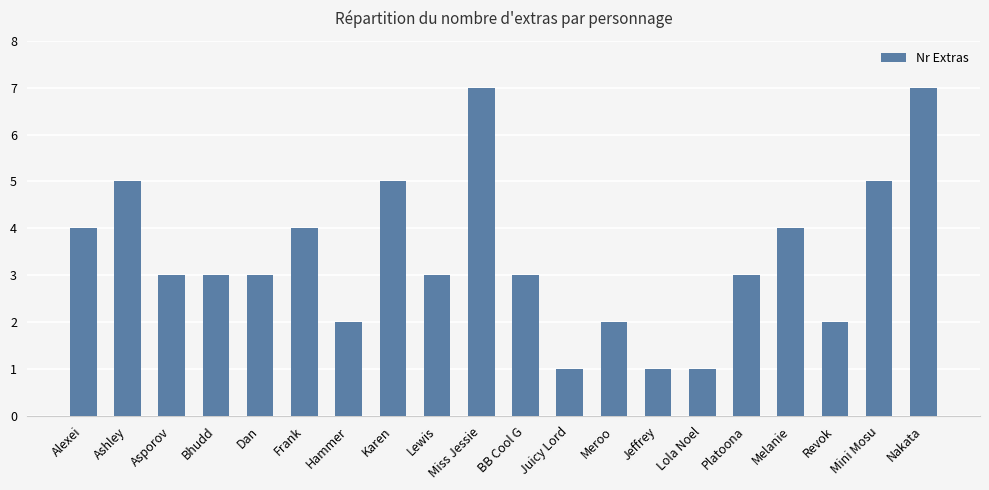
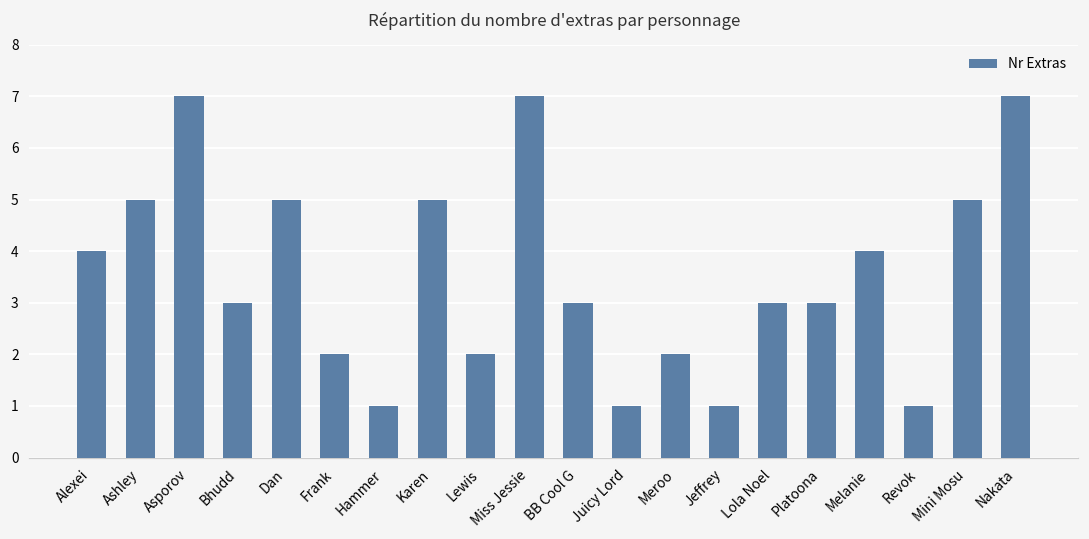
  {
    "Alexei": 4,
    "Ashley": 5,
-   "Asporov": 3,
+   "Asporov": 7,
    "Bhudd": 3,
-   "Dan": 3,
-   "Frank": 4,
-   "Hammer": 2,
+   "Dan": 5,
+   "Frank": 2,
+   "Hammer": 1,
    "Karen": 5,
-   "Lewis": 3,
+   "Lewis": 2,
    "Miss Jessie": 7,
    "BB Cool G": 3,
    "Juicy Lord": 1,
    "Meroo": 2,
    "Jeffrey": 1,
-   "Lola Noel": 1,
+   "Lola Noel": 3,
    "Platoona": 3,
    "Melanie": 4,
-   "Revok": 2,
+   "Revok": 1,
    "Mini Mosu": 5,
    "Nakata": 7
  }
